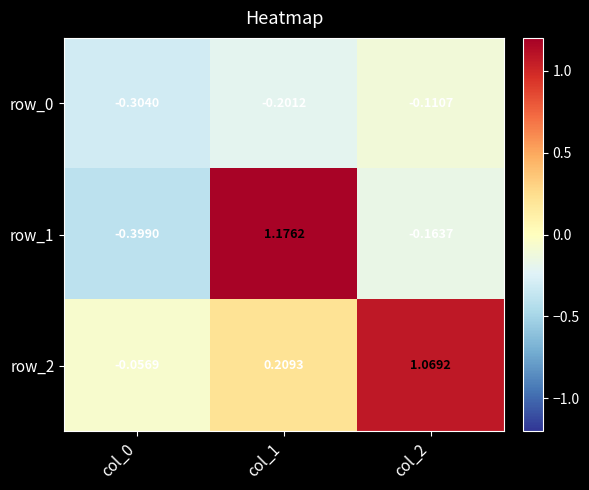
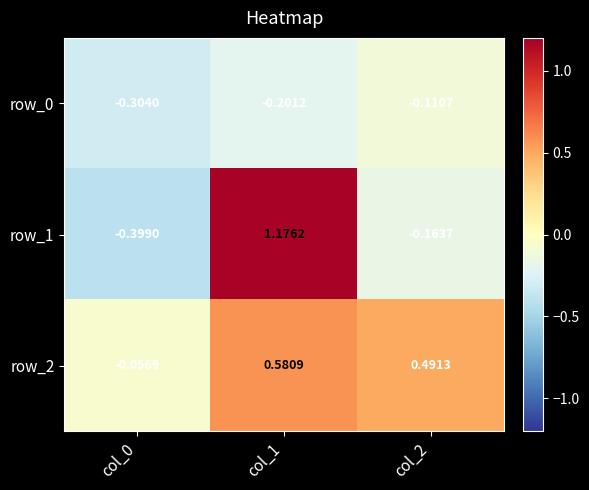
  {
    "row_1": {
      "col_0": -0.3990,
      "col_1": 1.1762
    },
    "row_2": {
      "col_0": -0.0569,
-     "col_1": 0.2093,
-     "col_2": 1.0692
+     "col_1": 0.5809,
+     "col_2": 0.4913
    }
  }
